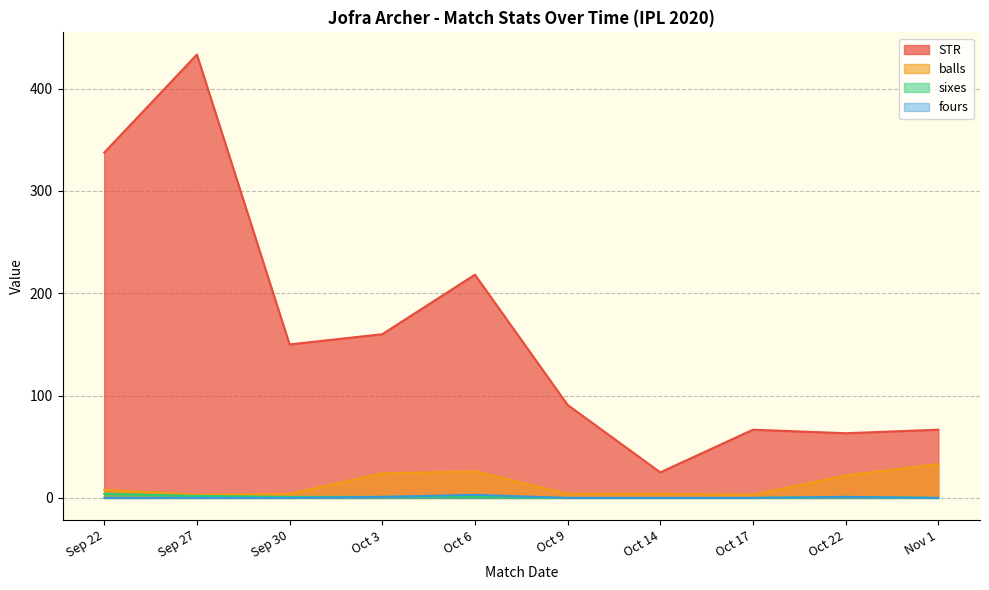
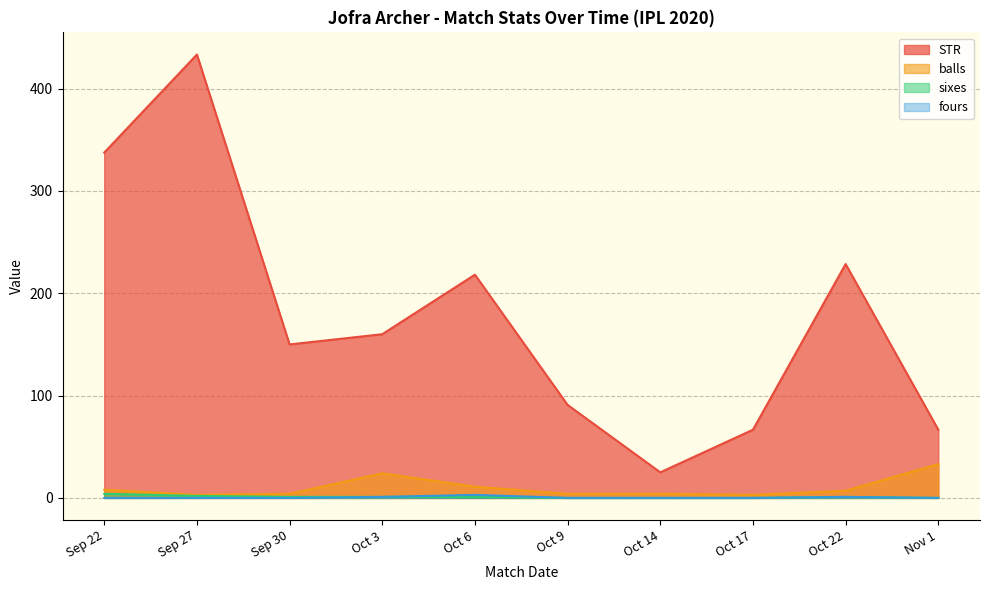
  {
    "STR": {
      "Sep 22": 338,
      "Sep 27": 433,
      "Sep 30": 150,
      "Oct 3": 160,
      "Oct 6": 218,
      "Oct 9": 91,
      "Oct 14": 25,
      "Oct 17": 67,
-     "Oct 22": 63,
+     "Oct 22": 229,
      "Nov 1": 67
    },
    "balls": {
      "Sep 22": 8,
      "Sep 30": 4,
      "Oct 3": 24,
-     "Oct 6": 26,
+     "Oct 6": 11,
      "Oct 9": 4,
      "Oct 14": 4,
      "Oct 17": 3,
-     "Oct 22": 22,
+     "Oct 22": 7,
      "Nov 1": 33
    },
    "sixes": {
      "Sep 22": 4
    },
    "fours": {
      "Sep 22": 0
    }
  }
